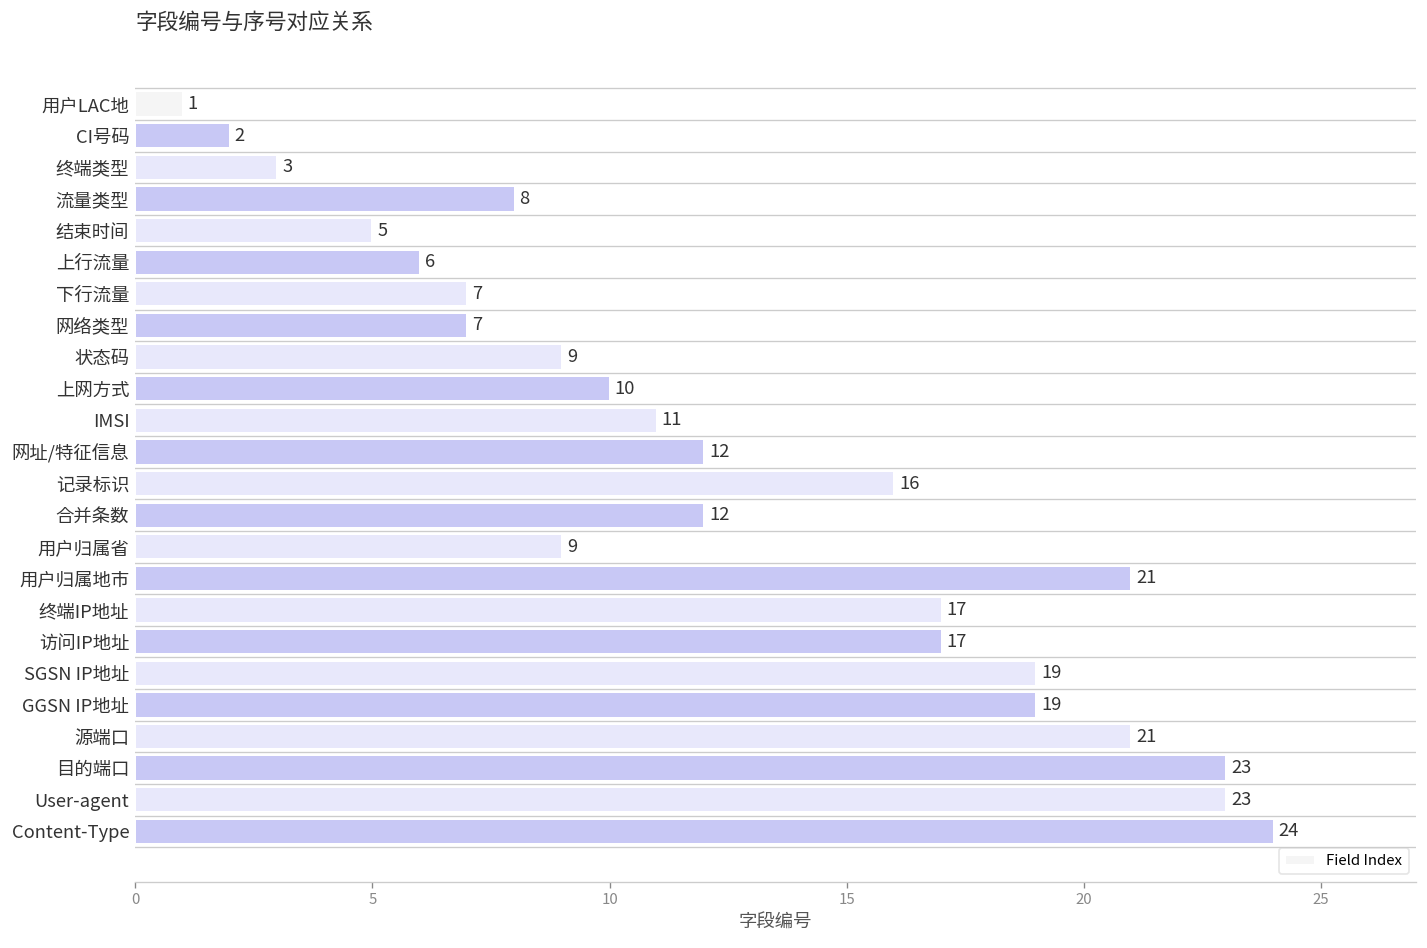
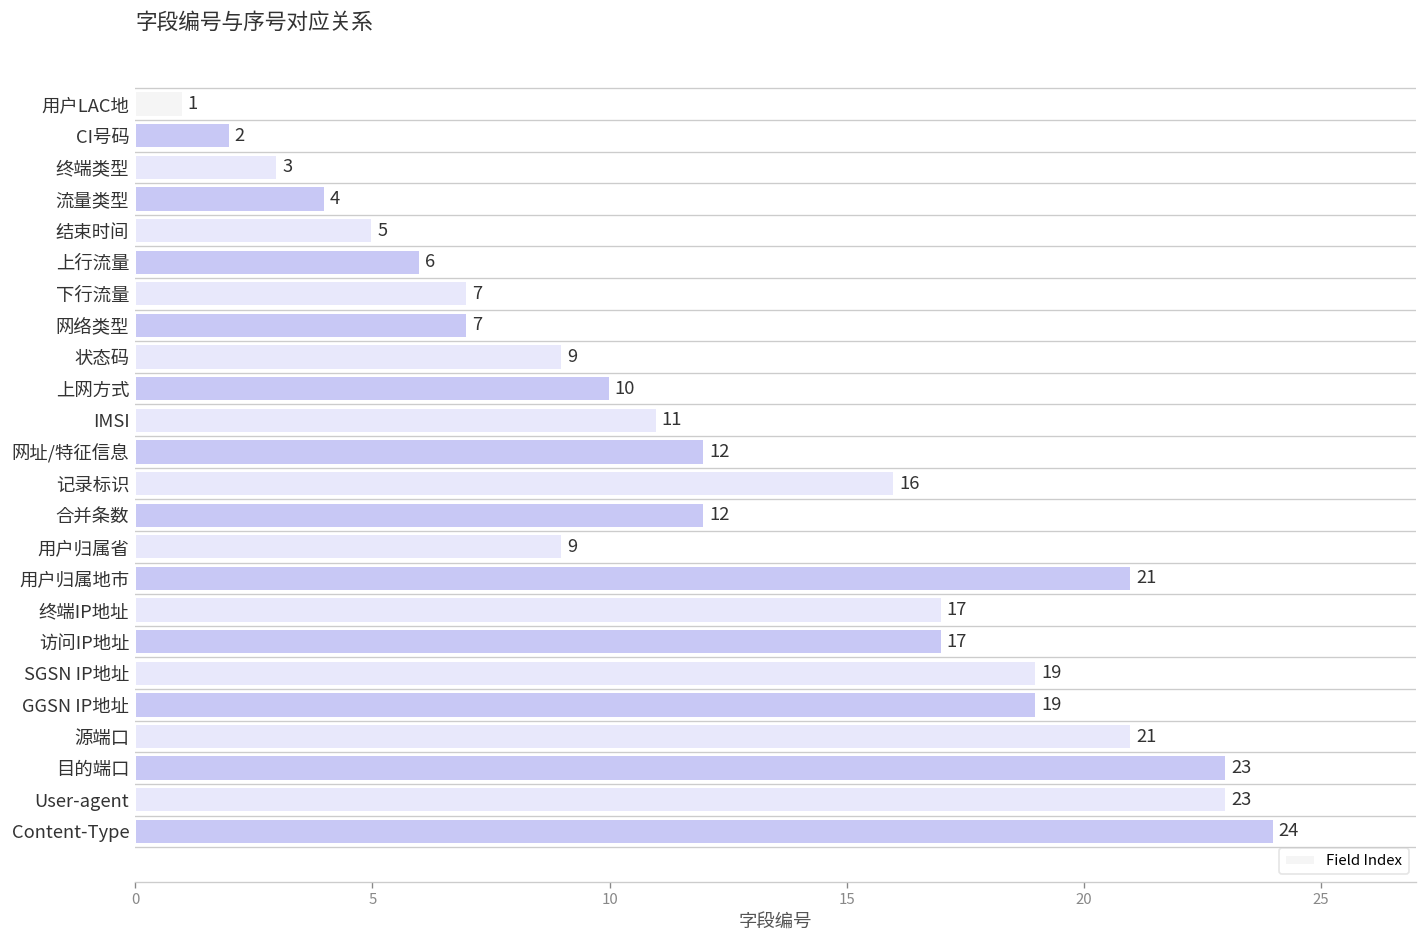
  {
    "用户LAC地": 1,
    "CI号码": 2,
    "终端类型": 3,
-   "流量类型": 8,
+   "流量类型": 4,
    "结束时间": 5,
    "上行流量": 6,
    "下行流量": 7,
    "网络类型": 7,
    "状态码": 9,
    "上网方式": 10,
    "IMSI": 11,
    "网址/特征信息": 12,
    "记录标识": 16,
    "合并条数": 12,
    "用户归属省": 9,
    "用户归属地市": 21,
    "终端IP地址": 17,
    "访问IP地址": 17,
    "SGSN IP地址": 19,
    "GGSN IP地址": 19,
    "源端口": 21,
    "目的端口": 23,
    "User-agent": 23,
    "Content-Type": 24
  }
